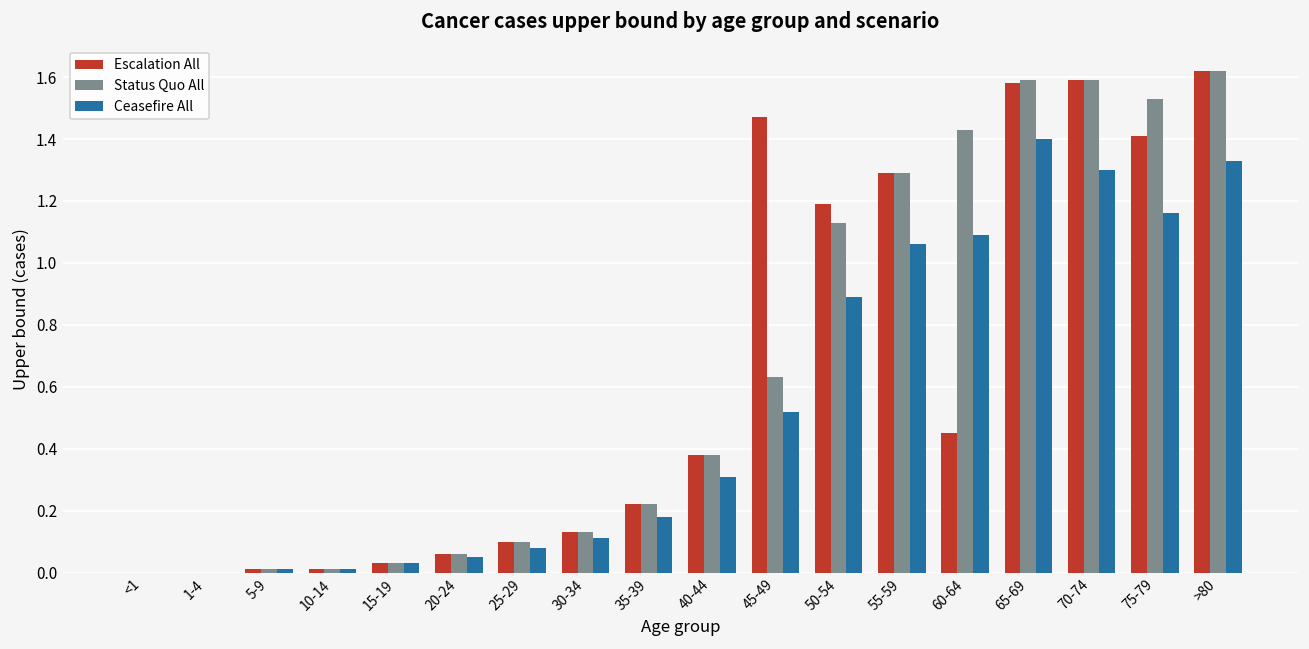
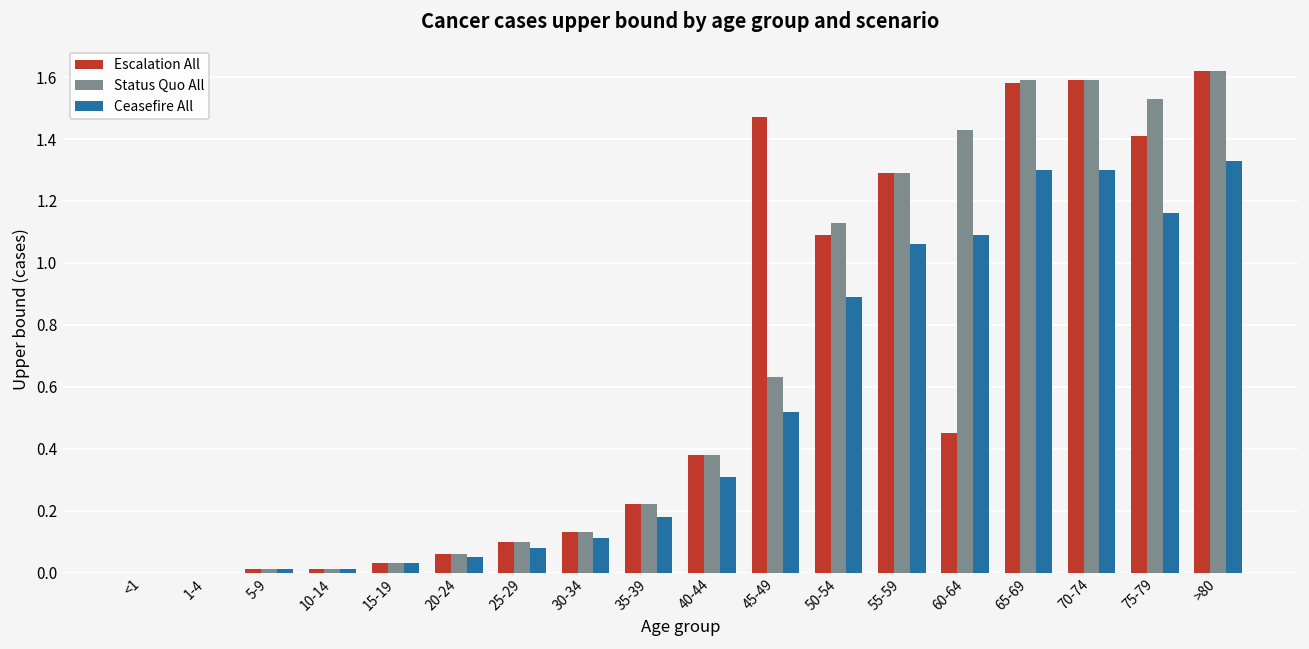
  {
    "Escalation All": {
      "<1": 0.00,
      "1-4": 0.00,
      "5-9": 0.01,
      "10-14": 0.01,
      "15-19": 0.03,
      "20-24": 0.06,
      "25-29": 0.10,
      "30-34": 0.13,
      "35-39": 0.22,
      "40-44": 0.38,
      "45-49": 1.47,
-     "50-54": 1.19,
+     "50-54": 1.09,
      "55-59": 1.29,
      "60-64": 0.45,
      "65-69": 1.58,
      "70-74": 1.59,
      "75-79": 1.41,
      ">80": 1.62
    },
    "Status Quo All": {
      "<1": 0.00,
      "1-4": 0.00,
      "5-9": 0.01,
      "10-14": 0.01,
      "15-19": 0.03,
      "20-24": 0.06,
      "25-29": 0.10,
      "30-34": 0.13,
      "35-39": 0.22,
      "40-44": 0.38,
      "45-49": 0.63,
      "50-54": 1.13,
      "55-59": 1.29,
      "60-64": 1.43,
      "65-69": 1.59,
      "70-74": 1.59,
      "75-79": 1.53,
      ">80": 1.62
    },
    "Ceasefire All": {
      "<1": 0.0,
      "1-4": 0.0,
      "5-9": 0.01,
      "10-14": 0.01,
      "15-19": 0.03,
      "20-24": 0.05,
      "25-29": 0.08,
      "30-34": 0.11,
      "35-39": 0.18,
      "40-44": 0.31,
      "45-49": 0.52,
      "50-54": 0.89,
      "55-59": 1.06,
      "60-64": 1.09,
-     "65-69": 1.4,
+     "65-69": 1.3,
      "70-74": 1.3,
      "75-79": 1.16,
      ">80": 1.33
    }
  }
